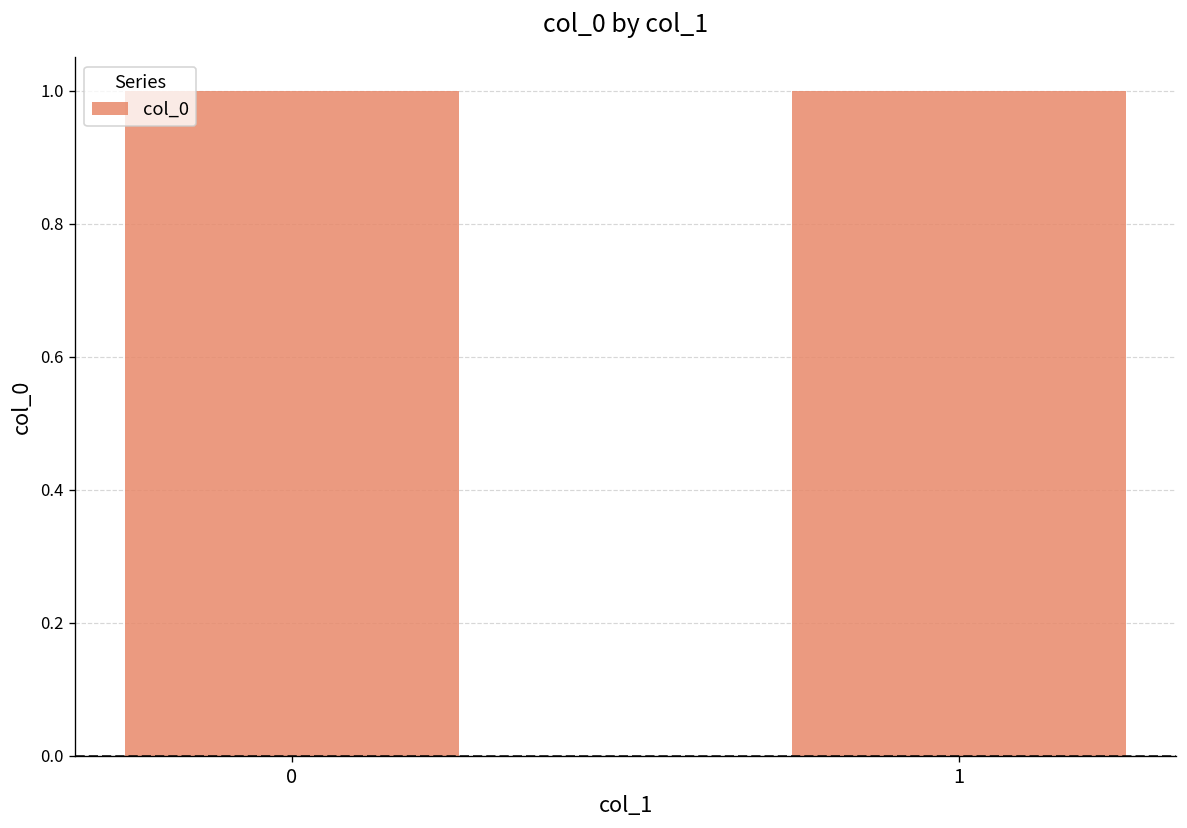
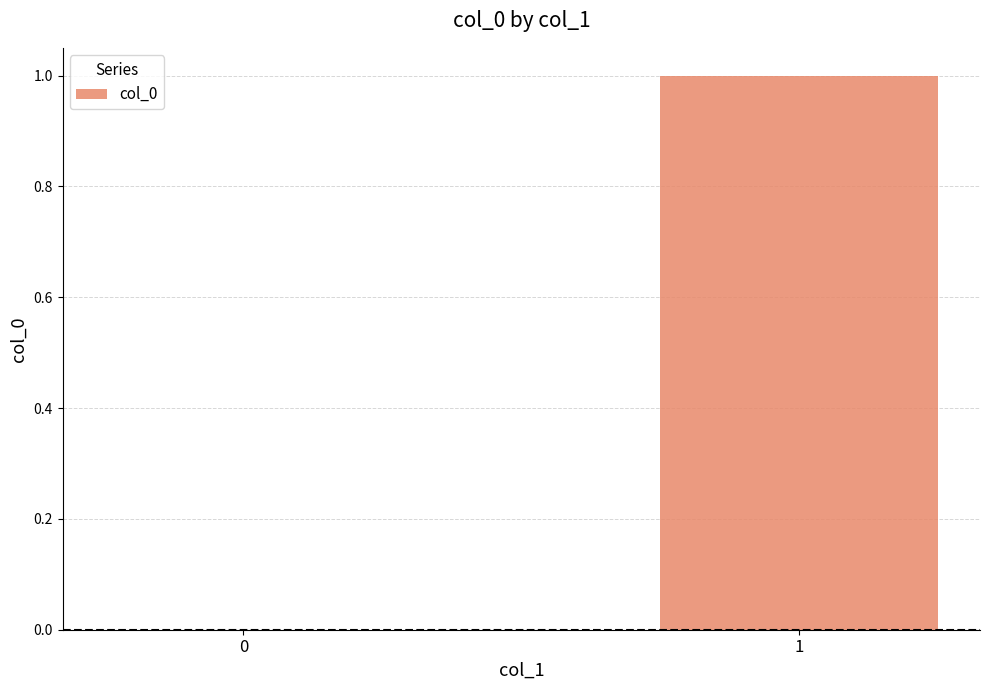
  {
-   "0": 1,
+   "0": 0,
    "1": 1
  }
